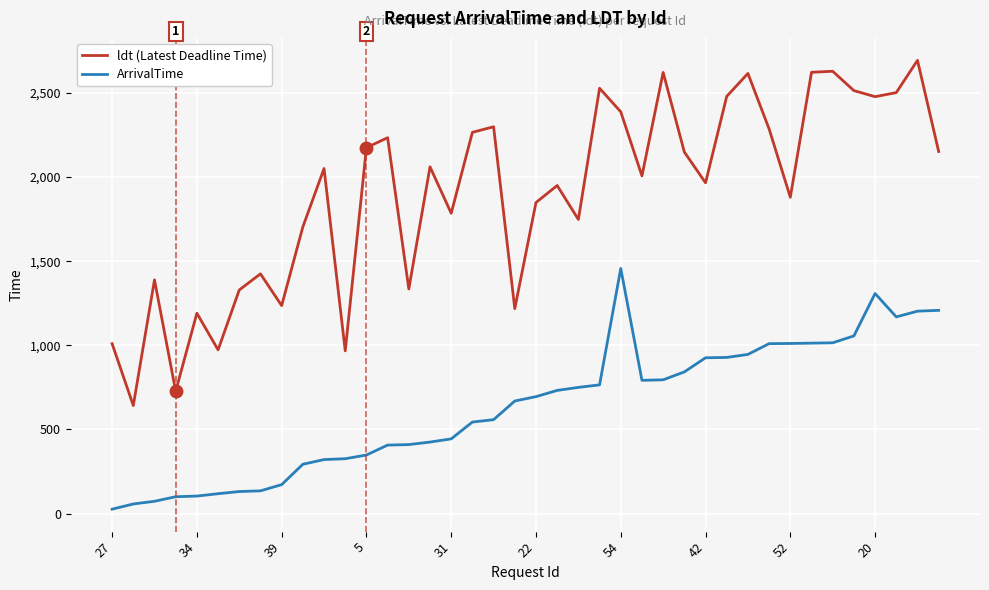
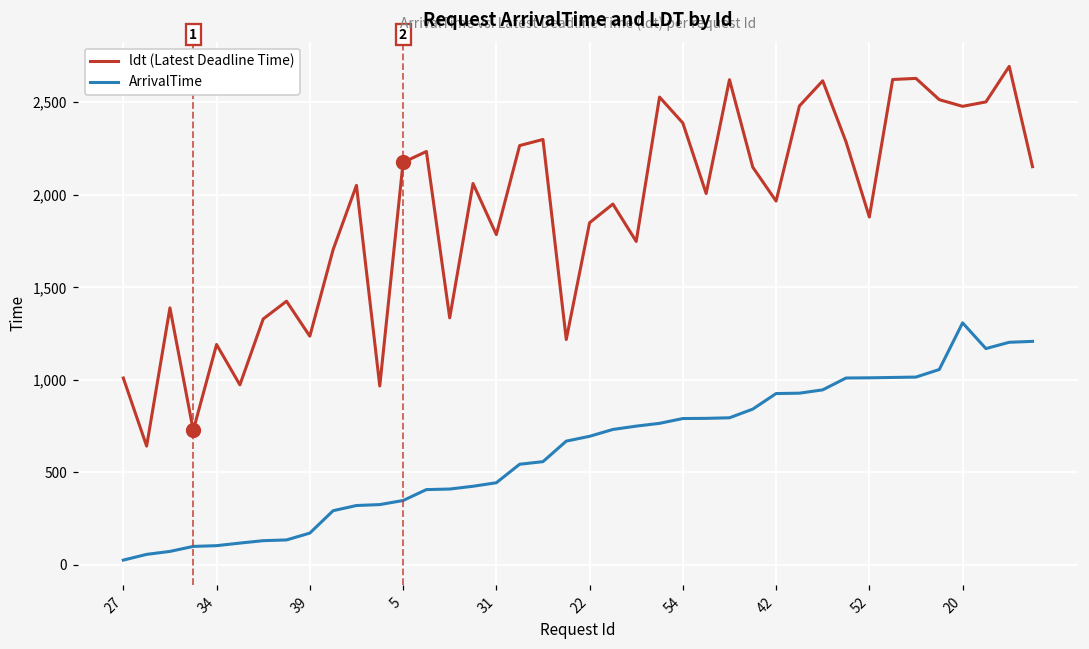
  {
    "ArrivalTime": {
-     "54": "1,460",
+     "54": "790",
      "42": "930",
      "52": "1,010",
      "20": "1,310"
    }
  }
